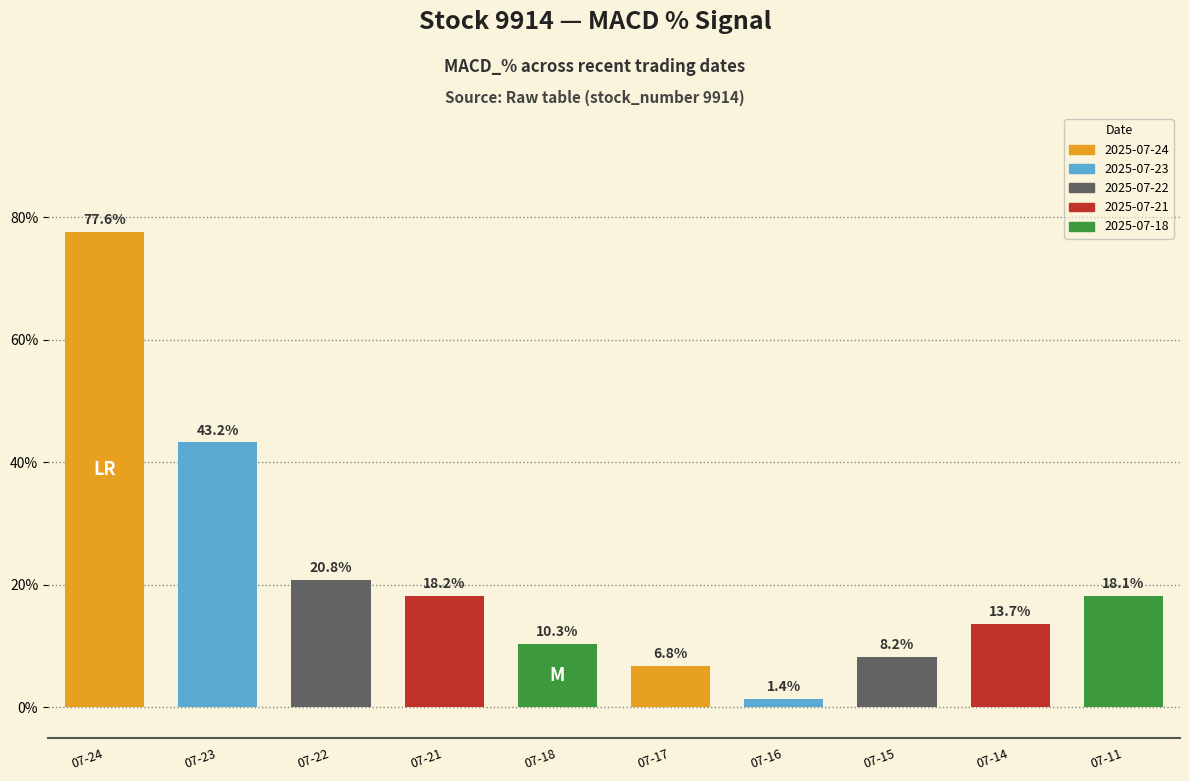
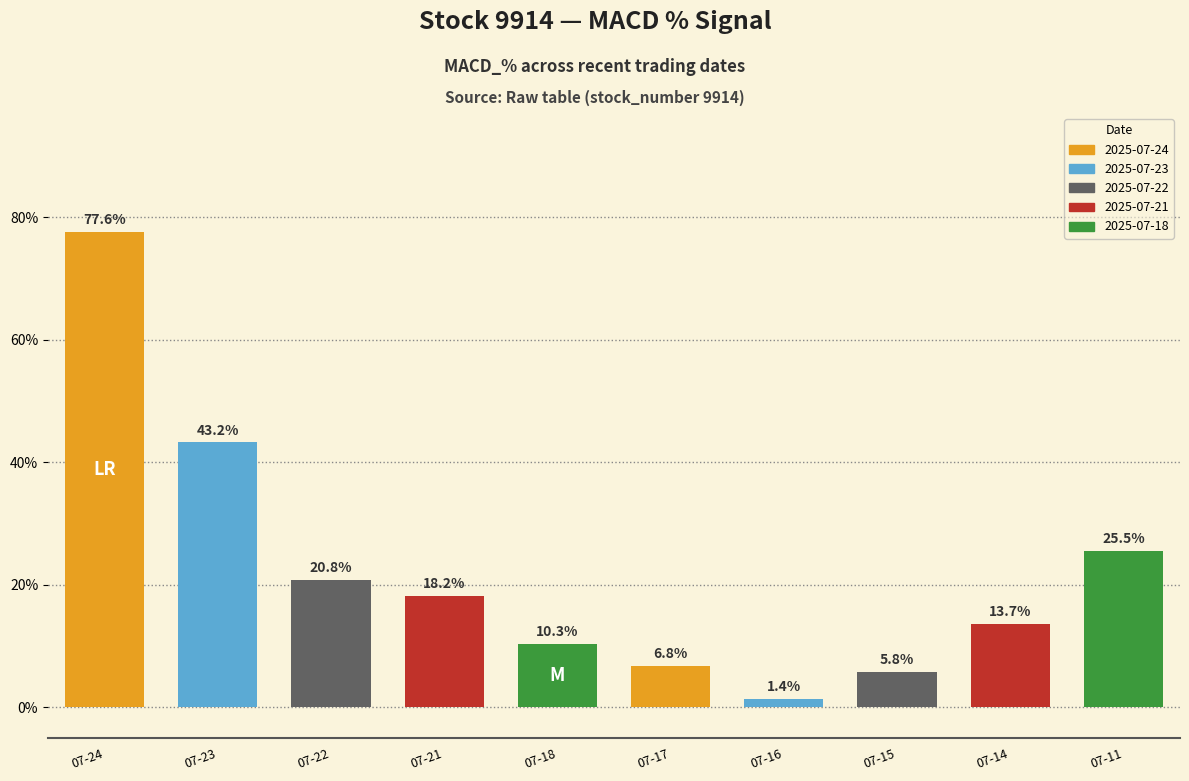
  {
    "07-24": "77.6%",
    "07-23": "43.2%",
    "07-22": "20.8%",
    "07-21": "18.2%",
    "07-18": "10.3%",
    "07-17": "6.8%",
    "07-16": "1.4%",
-   "07-15": "8.2%",
+   "07-15": "5.8%",
    "07-14": "13.7%",
-   "07-11": "18.1%"
+   "07-11": "25.5%"
  }
